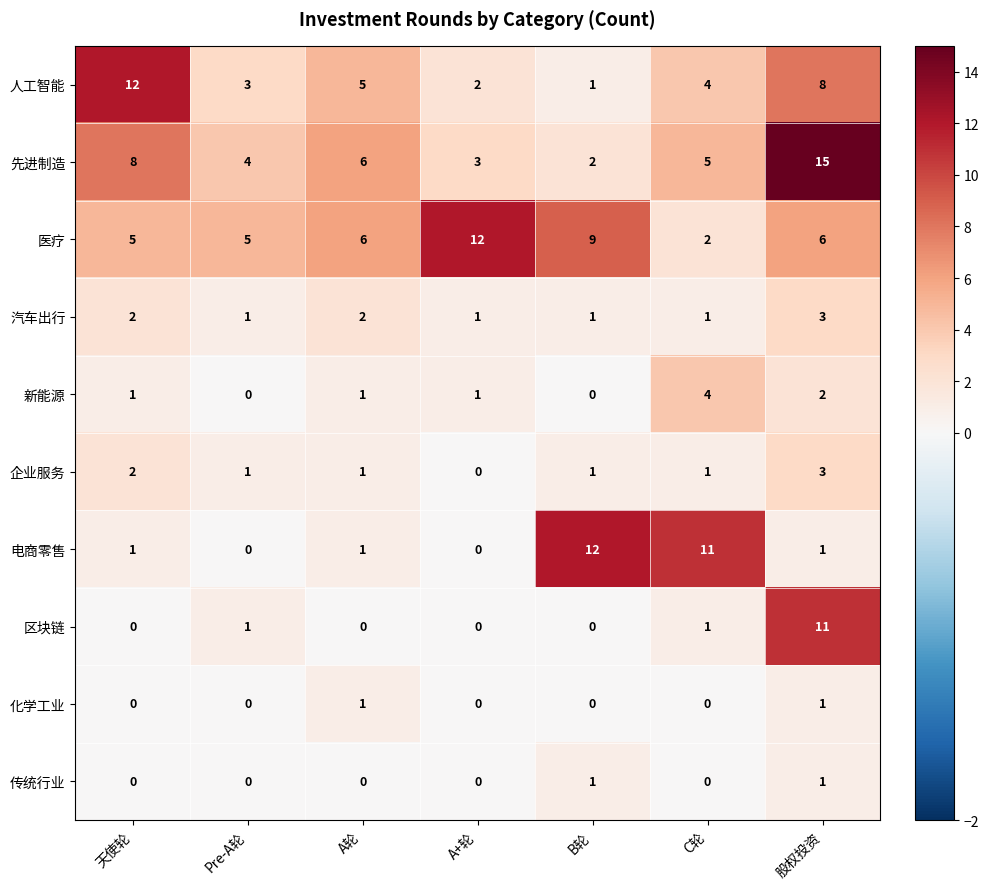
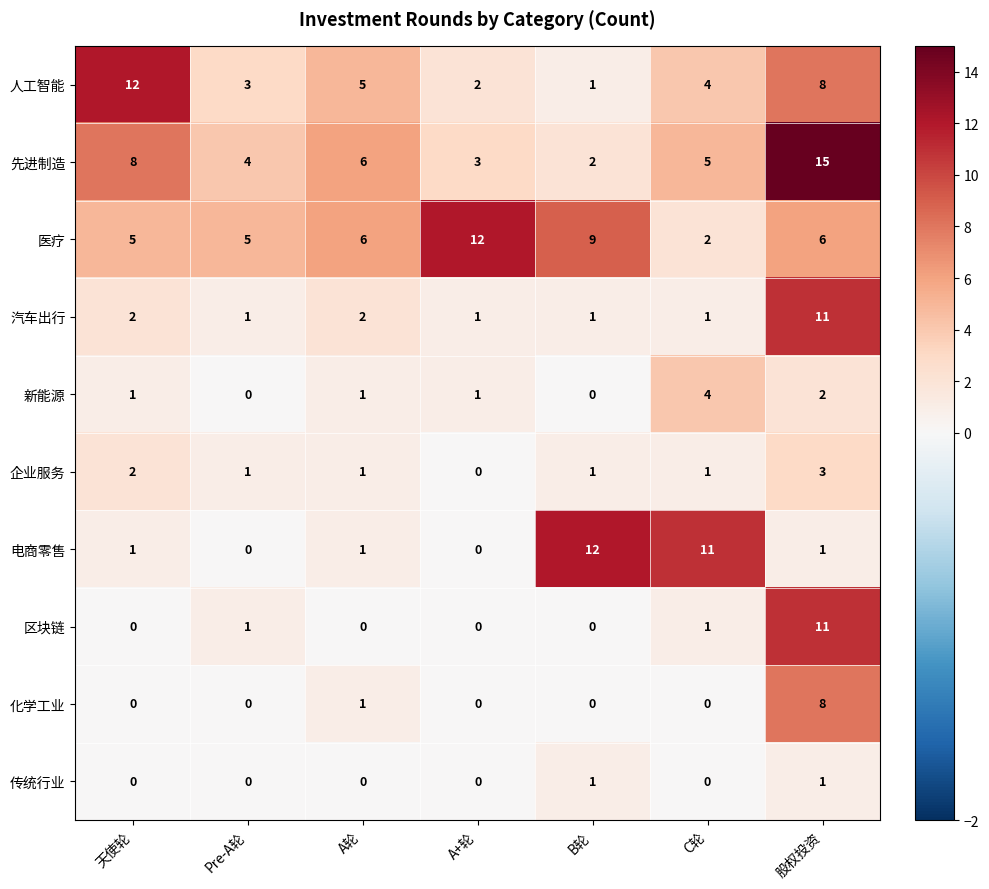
  {
    "人工智能": {
      "天使轮": 12,
      "Pre-A轮": 3,
      "A轮": 5,
      "A+轮": 2,
      "B轮": 1,
      "C轮": 4,
      "股权投资": 8
    },
    "先进制造": {
      "天使轮": 8,
      "Pre-A轮": 4,
      "A轮": 6,
      "A+轮": 3,
      "B轮": 2,
      "C轮": 5,
      "股权投资": 15
    },
    "医疗": {
      "天使轮": 5,
      "Pre-A轮": 5,
      "A轮": 6,
      "A+轮": 12,
      "B轮": 9,
      "C轮": 2,
      "股权投资": 6
    },
    "汽车出行": {
      "天使轮": 2,
      "Pre-A轮": 1,
      "A轮": 2,
      "A+轮": 1,
      "B轮": 1,
      "C轮": 1,
-     "股权投资": 3
+     "股权投资": 11
    },
    "新能源": {
      "天使轮": 1,
      "Pre-A轮": 0,
      "A轮": 1,
      "A+轮": 1,
      "B轮": 0,
      "C轮": 4,
      "股权投资": 2
    },
    "企业服务": {
      "天使轮": 2,
      "Pre-A轮": 1,
      "A轮": 1,
      "A+轮": 0,
      "B轮": 1,
      "C轮": 1,
      "股权投资": 3
    },
    "电商零售": {
      "天使轮": 1,
      "Pre-A轮": 0,
      "A轮": 1,
      "A+轮": 0,
      "B轮": 12,
      "C轮": 11,
      "股权投资": 1
    },
    "区块链": {
      "天使轮": 0,
      "Pre-A轮": 1,
      "A轮": 0,
      "A+轮": 0,
      "B轮": 0,
      "C轮": 1,
      "股权投资": 11
    },
    "化学工业": {
      "天使轮": 0,
      "Pre-A轮": 0,
      "A轮": 1,
      "A+轮": 0,
      "B轮": 0,
      "C轮": 0,
-     "股权投资": 1
+     "股权投资": 8
    },
    "传统行业": {
      "天使轮": 0,
      "Pre-A轮": 0,
      "A轮": 0,
      "A+轮": 0,
      "B轮": 1,
      "C轮": 0,
      "股权投资": 1
    }
  }
